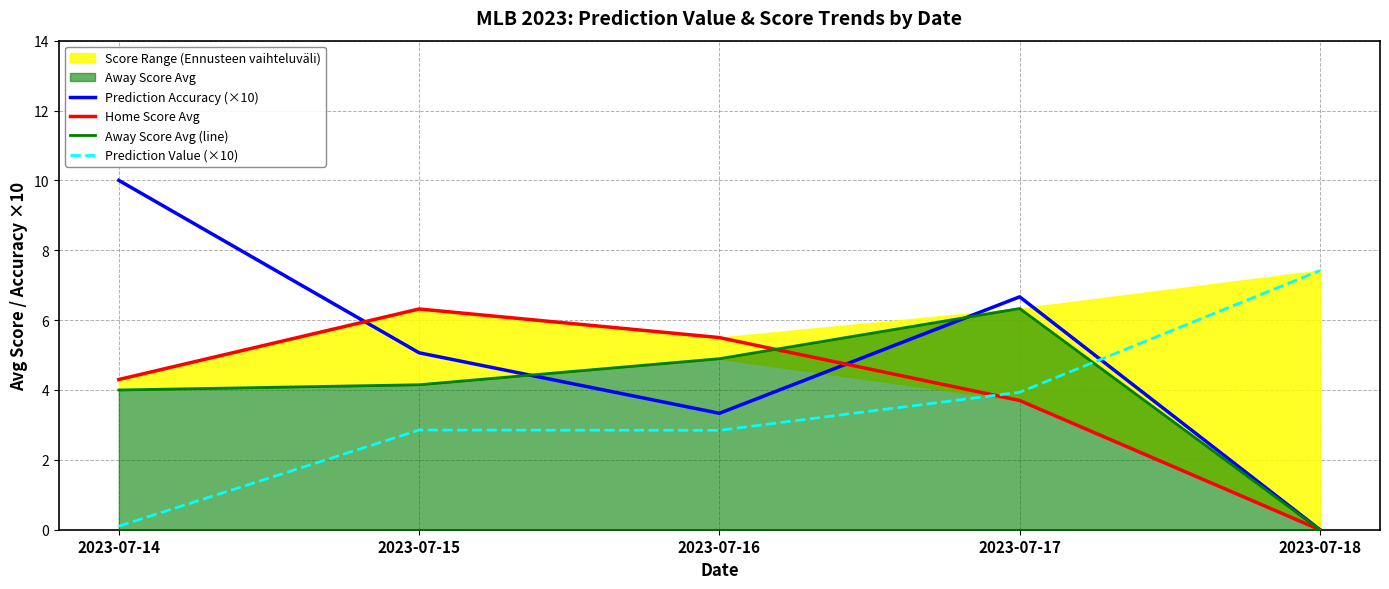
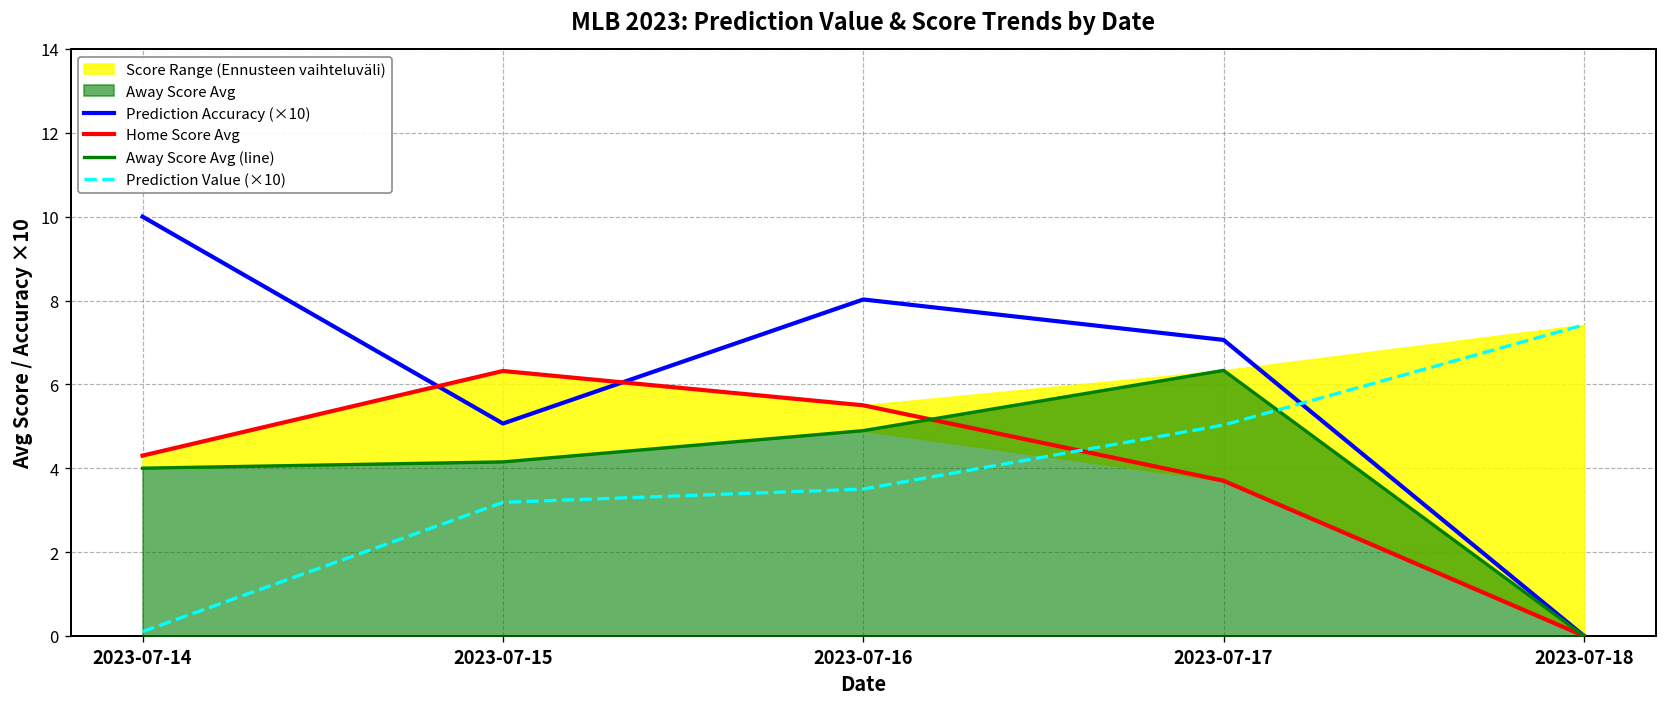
  {
    "Prediction Accuracy (×10)": {
      "2023-07-14": 10.0,
      "2023-07-15": 5.1,
-     "2023-07-16": 3.3,
-     "2023-07-17": 6.7
+     "2023-07-16": 8.0,
+     "2023-07-17": 7.1
    },
    "Home Score Avg": {
      "2023-07-17": 3.7
    },
    "Away Score Avg": {
      "2023-07-14": 4.0,
      "2023-07-15": 4.2,
      "2023-07-16": 4.9
    },
    "Prediction Value (×10)": {
      "2023-07-14": 0.1,
-     "2023-07-15": 2.9,
-     "2023-07-16": 2.8,
-     "2023-07-17": 3.9
+     "2023-07-15": 3.2,
+     "2023-07-16": 3.5,
+     "2023-07-17": 5.0
    }
  }
